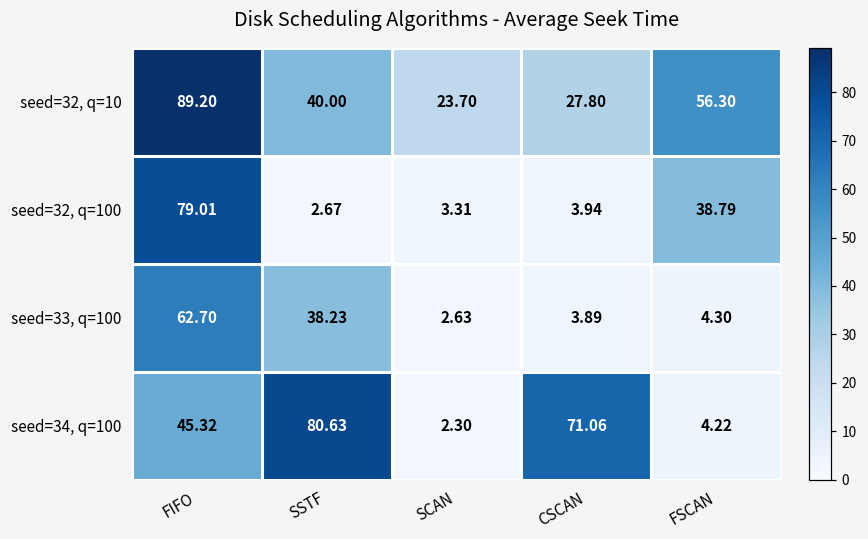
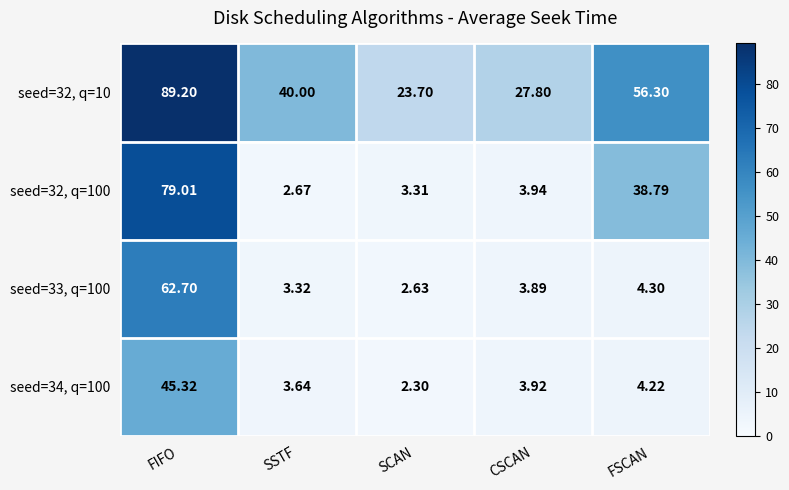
  {
    "seed=32, q=10": {
      "FIFO": 89.20,
      "SSTF": 40.00,
      "SCAN": 23.70,
      "CSCAN": 27.80,
      "FSCAN": 56.30
    },
    "seed=32, q=100": {
      "FIFO": 79.01,
      "SSTF": 2.67,
      "SCAN": 3.31,
      "CSCAN": 3.94,
      "FSCAN": 38.79
    },
    "seed=33, q=100": {
      "FIFO": 62.70,
-     "SSTF": 38.23,
+     "SSTF": 3.32,
      "SCAN": 2.63,
      "CSCAN": 3.89,
      "FSCAN": 4.30
    },
    "seed=34, q=100": {
      "FIFO": 45.32,
-     "SSTF": 80.63,
+     "SSTF": 3.64,
      "SCAN": 2.30,
-     "CSCAN": 71.06,
+     "CSCAN": 3.92,
      "FSCAN": 4.22
    }
  }
